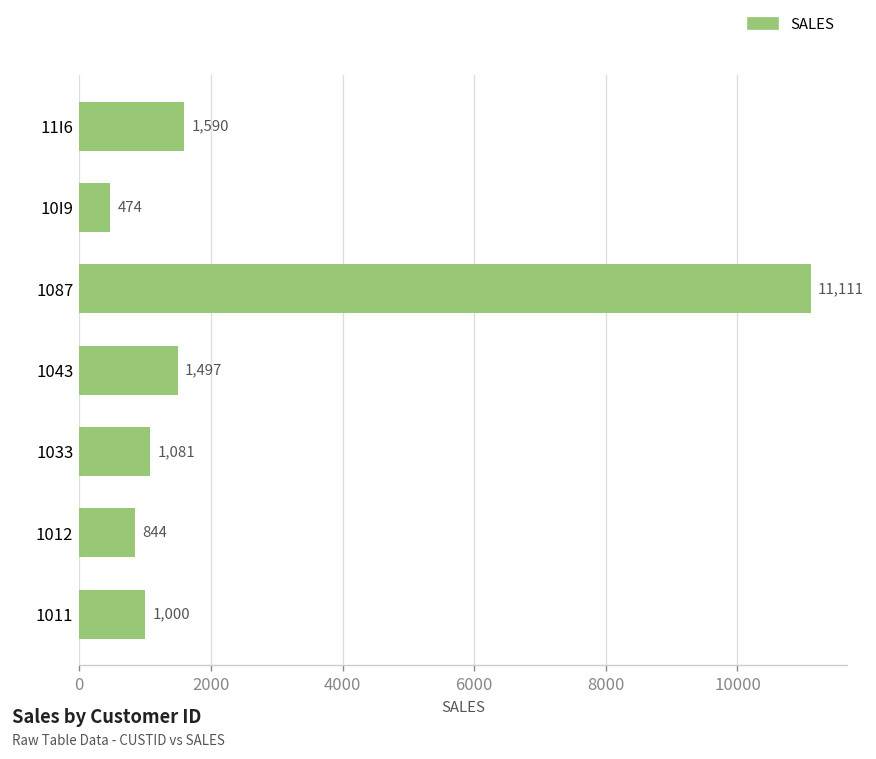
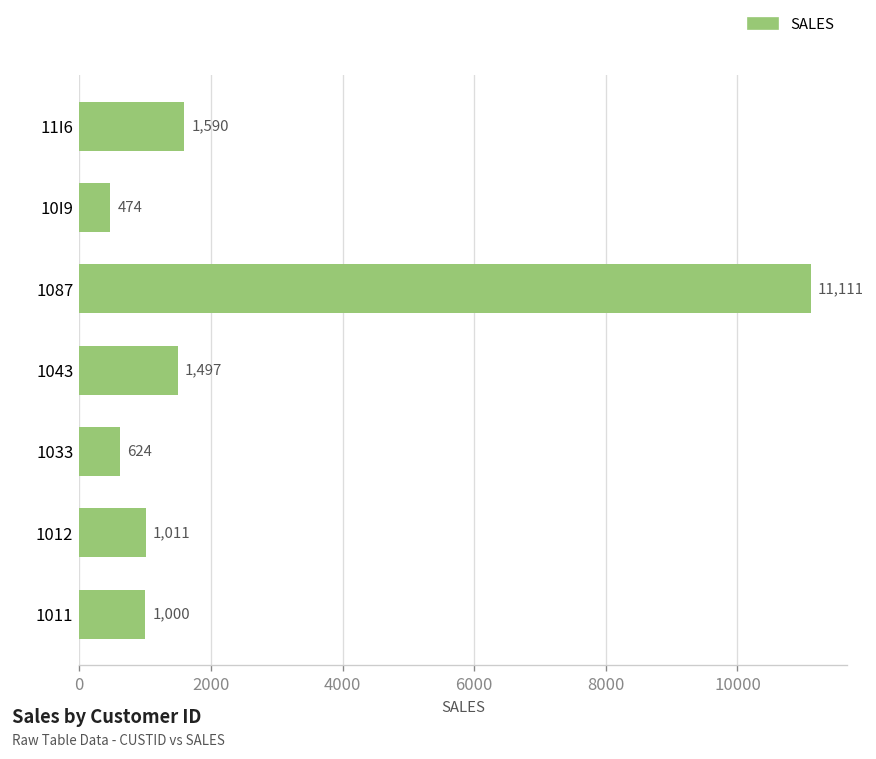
  {
    "11I6": "1,590",
    "10I9": "474",
    "1087": "11,111",
    "1043": "1,497",
-   "1033": "1,081",
-   "1012": "844",
+   "1033": "624",
+   "1012": "1,011",
    "1011": "1,000"
  }
